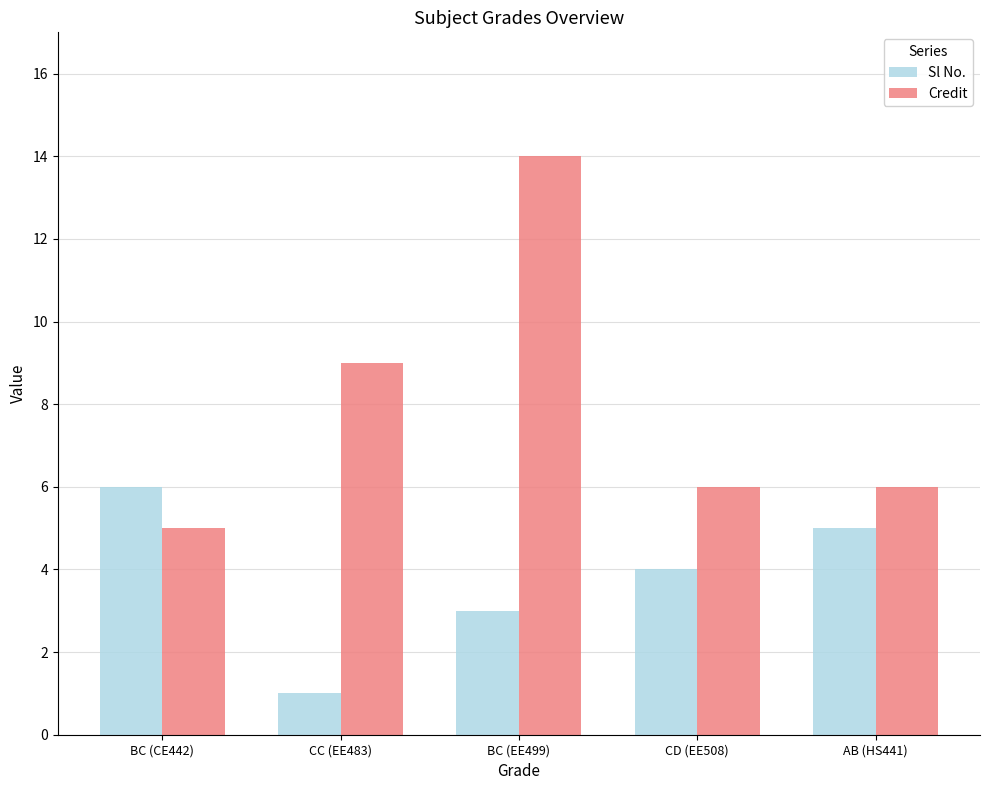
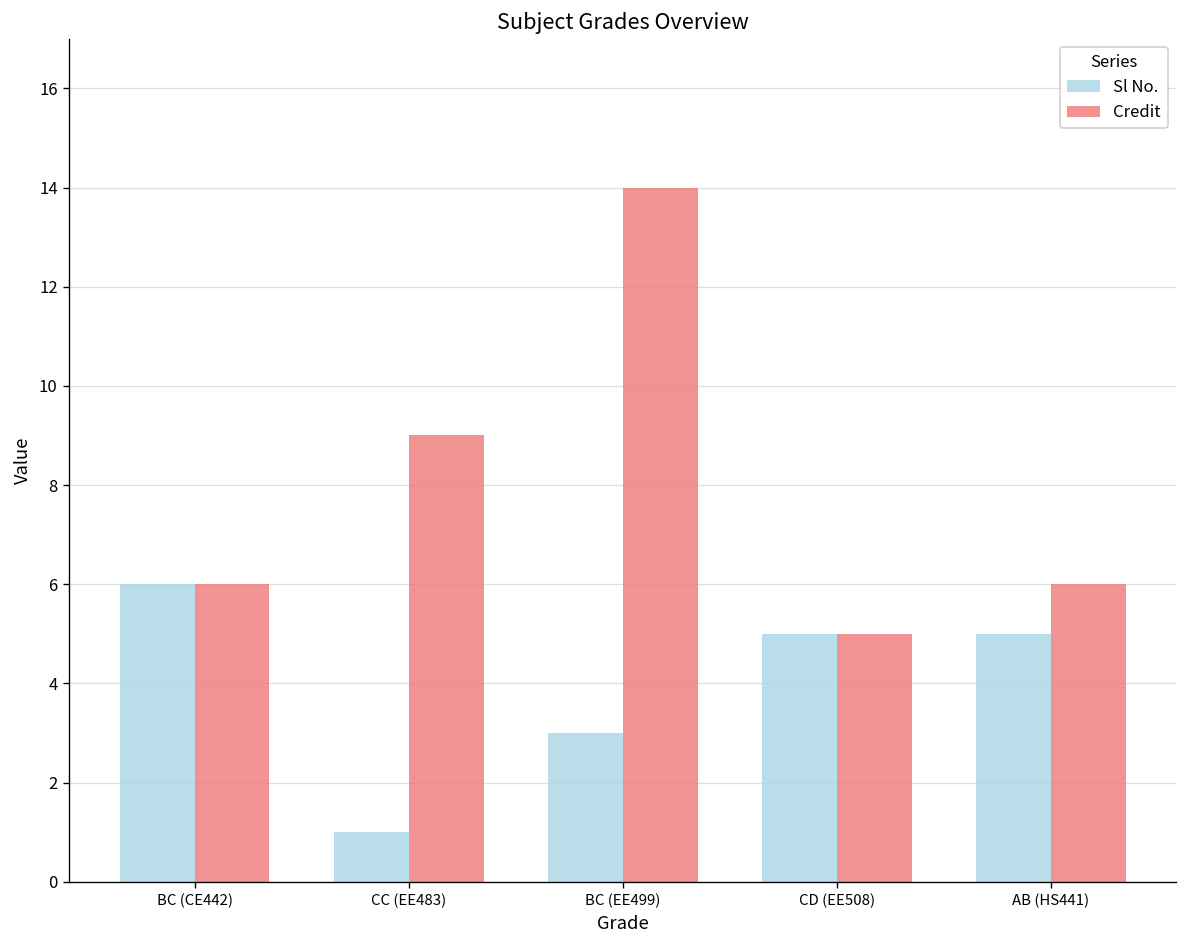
  {
    "Sl No.": {
      "BC (CE442)": 6,
      "CC (EE483)": 1,
      "BC (EE499)": 3,
-     "CD (EE508)": 4,
+     "CD (EE508)": 5,
      "AB (HS441)": 5
    },
    "Credit": {
-     "BC (CE442)": 5,
+     "BC (CE442)": 6,
      "CC (EE483)": 9,
      "BC (EE499)": 14,
-     "CD (EE508)": 6,
+     "CD (EE508)": 5,
      "AB (HS441)": 6
    }
  }
